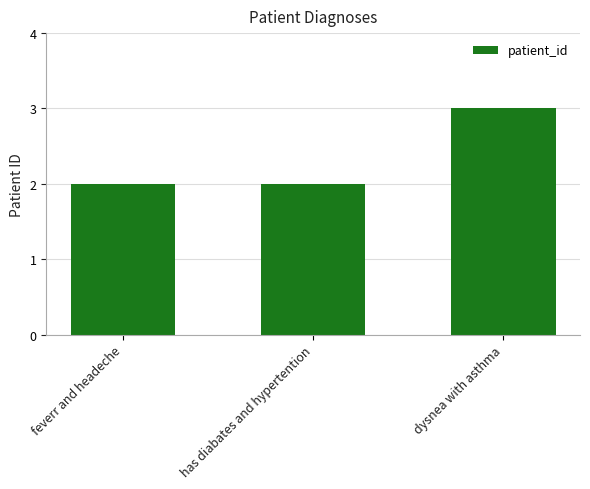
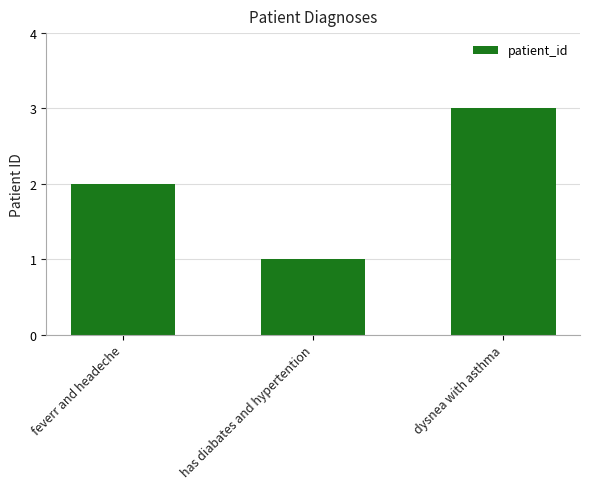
  {
    "feverr and headeche": 2,
-   "has diabates and hypertention": 2,
+   "has diabates and hypertention": 1,
    "dysnea with asthma": 3
  }
